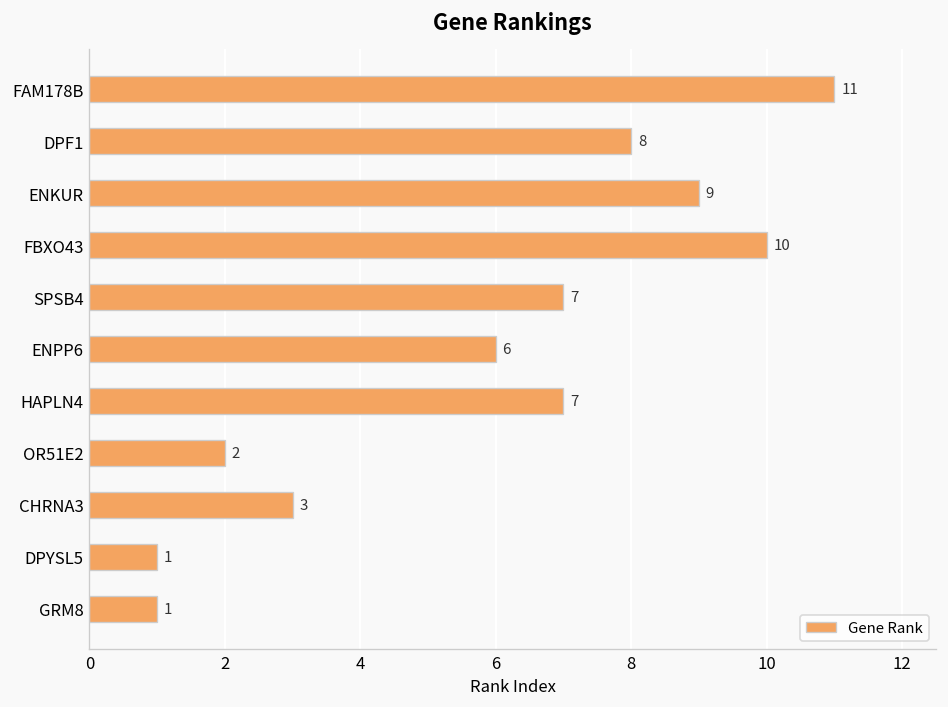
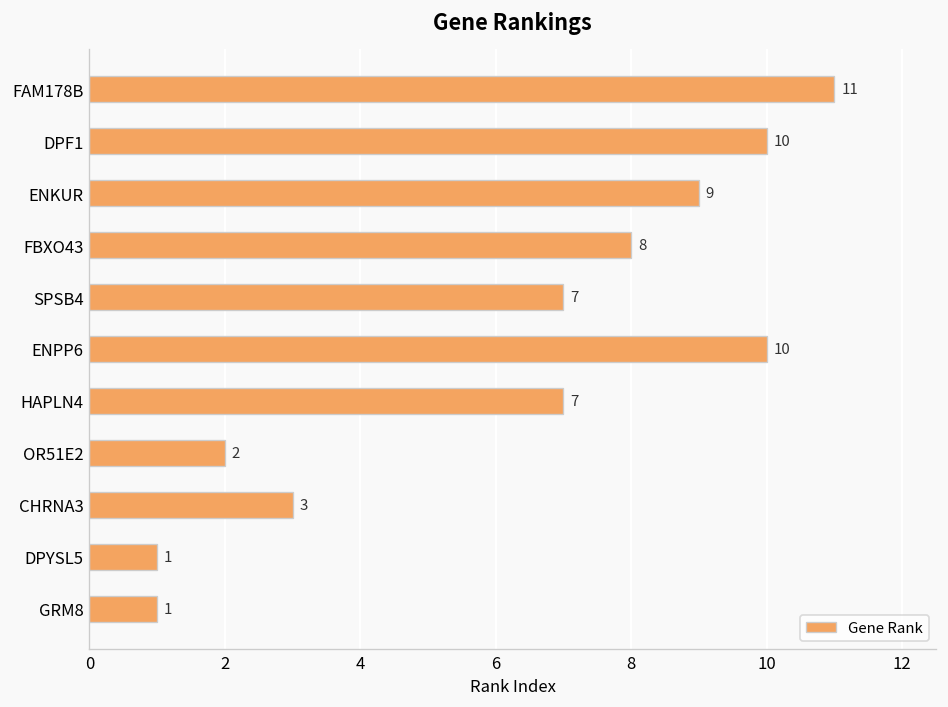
  {
    "FAM178B": 11,
-   "DPF1": 8,
+   "DPF1": 10,
    "ENKUR": 9,
-   "FBXO43": 10,
+   "FBXO43": 8,
    "SPSB4": 7,
-   "ENPP6": 6,
+   "ENPP6": 10,
    "HAPLN4": 7,
    "OR51E2": 2,
    "CHRNA3": 3,
    "DPYSL5": 1,
    "GRM8": 1
  }
